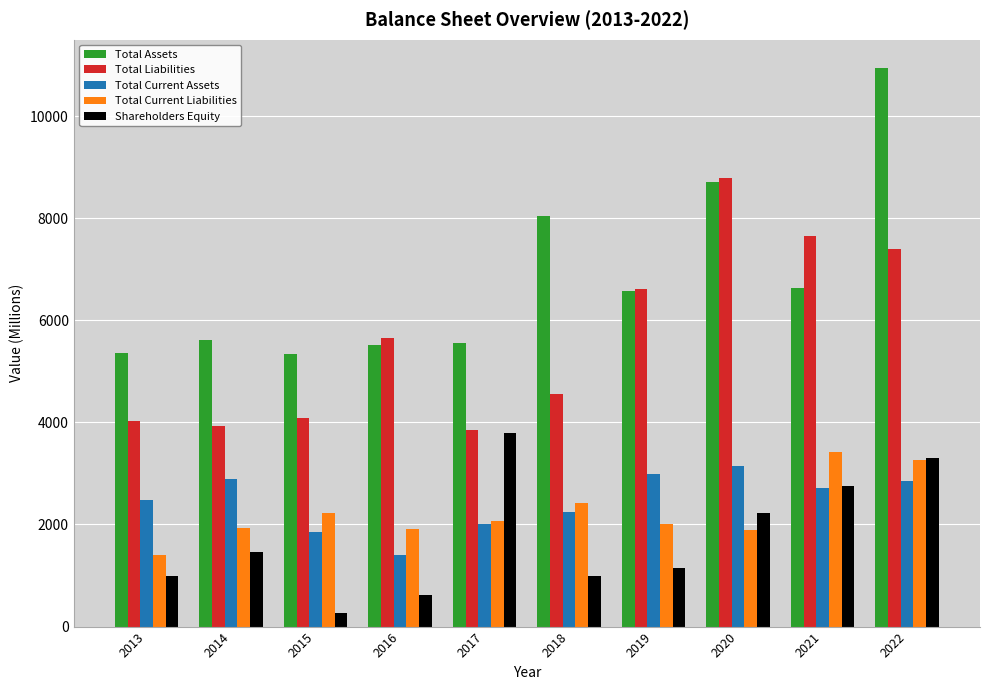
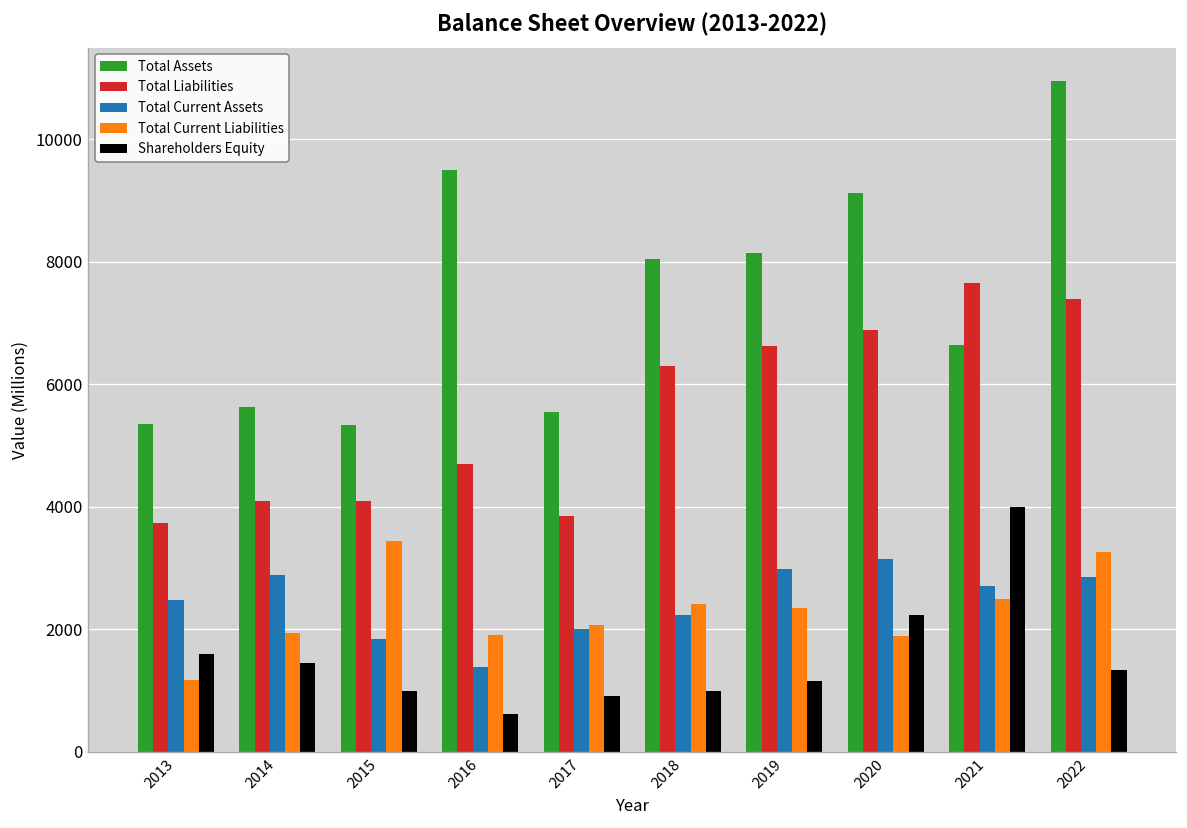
  {
    "Total Assets": {
      "2013": 5400,
      "2014": 5600,
      "2015": 5300,
-     "2016": 5500,
+     "2016": 9500,
      "2017": 5600,
      "2018": 8100,
-     "2019": 6600,
-     "2020": 8700,
+     "2019": 8100,
+     "2020": 9100,
      "2021": 6600,
      "2022": 10900
    },
    "Total Liabilities": {
-     "2013": 4000,
-     "2014": 3900,
+     "2013": 3700,
+     "2014": 4100,
      "2015": 4100,
-     "2016": 5600,
+     "2016": 4700,
      "2017": 3800,
-     "2018": 4500,
+     "2018": 6300,
      "2019": 6600,
-     "2020": 8800,
+     "2020": 6900,
      "2021": 7700,
      "2022": 7400
    },
    "Total Current Assets": {
      "2013": 2500,
      "2014": 2900,
      "2015": 1800,
      "2016": 1400,
      "2017": 2000,
      "2018": 2200,
      "2019": 3000,
      "2020": 3100,
      "2021": 2700,
      "2022": 2900
    },
    "Total Current Liabilities": {
-     "2013": 1400,
+     "2013": 1200,
      "2014": 1900,
-     "2015": 2200,
+     "2015": 3500,
      "2016": 1900,
      "2017": 2100,
      "2018": 2400,
-     "2019": 2000,
+     "2019": 2300,
      "2020": 1900,
-     "2021": 3400,
+     "2021": 2500,
      "2022": 3300
    },
    "Shareholders Equity": {
-     "2013": 1000,
+     "2013": 1600,
      "2014": 1500,
-     "2015": 300,
+     "2015": 1000,
      "2016": 600,
-     "2017": 3800,
+     "2017": 900,
      "2018": 1000,
      "2019": 1200,
      "2020": 2200,
-     "2021": 2800,
-     "2022": 3300
+     "2021": 4000,
+     "2022": 1300
    }
  }
